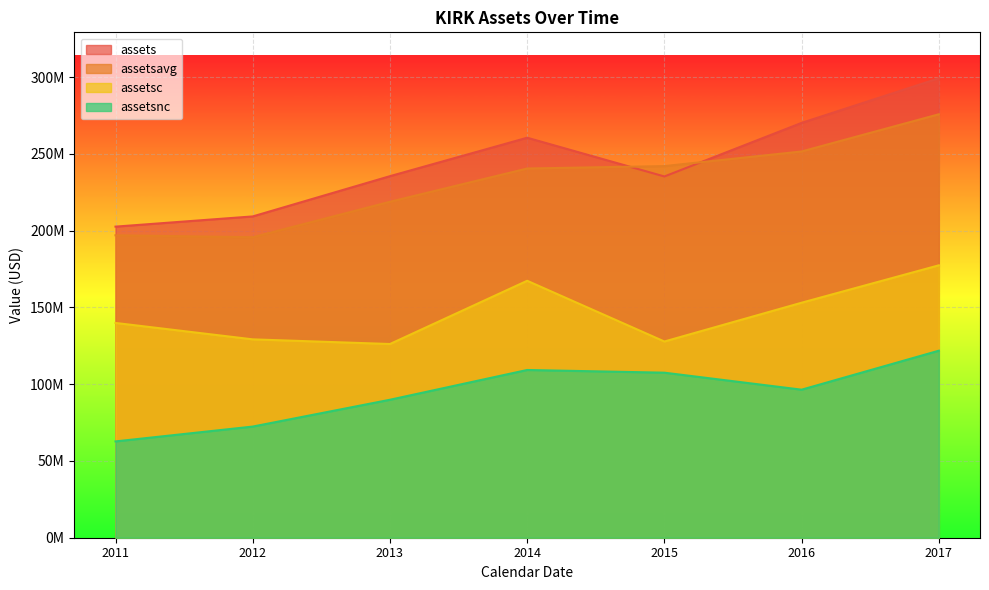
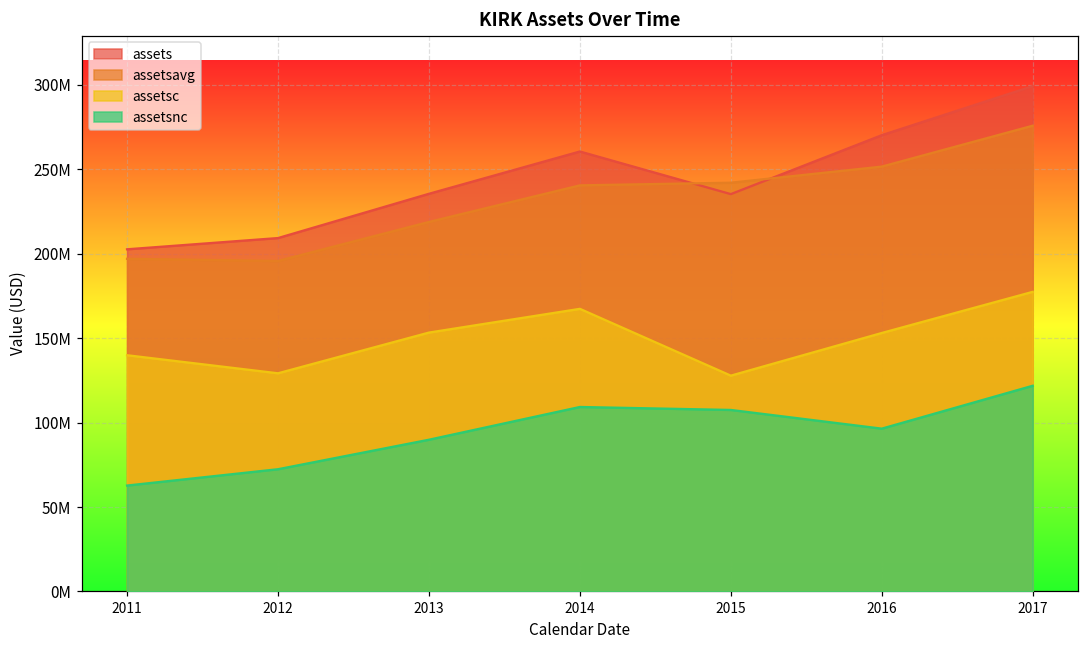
  {
    "assetsc": {
      "2011": 140000000,
      "2012": 129000000,
-     "2013": 126000000,
+     "2013": 153000000,
      "2014": 167000000,
      "2015": 128000000,
      "2016": 153000000,
      "2017": 177000000
    },
    "assetsnc": {
      "2011": 63000000,
      "2012": 72000000,
      "2013": 90000000,
      "2014": 109000000,
      "2015": 107000000,
      "2016": 96000000,
      "2017": 122000000
    }
  }
